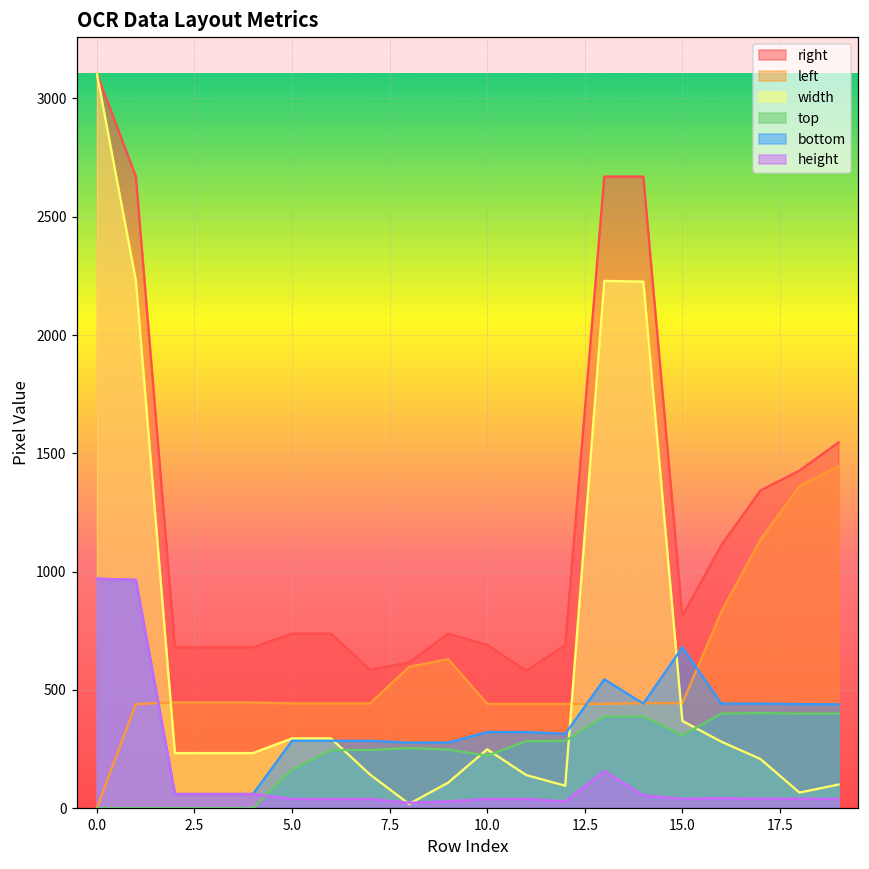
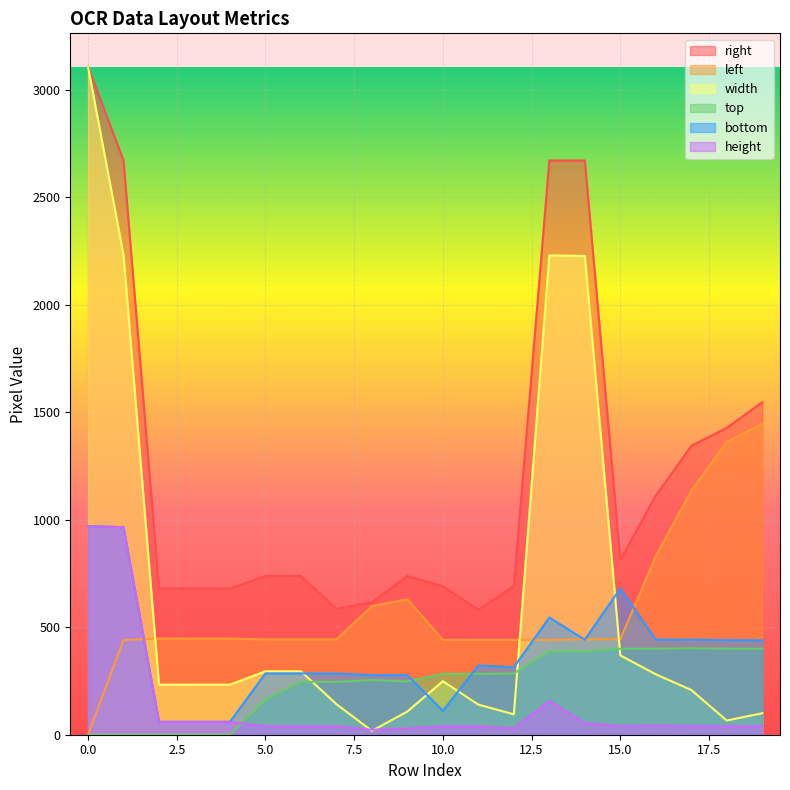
  {
    "width": {
      "10.0": 250,
      "15.0": 370
    },
    "top": {
      "5.0": 160,
-     "10.0": 220,
-     "15.0": 310
+     "10.0": 280,
+     "15.0": 400
    },
    "bottom": {
-     "10.0": 320,
+     "10.0": 110,
      "15.0": 680
    },
    "height": {
      "5.0": 40,
      "10.0": 40,
      "15.0": 40
    }
  }
